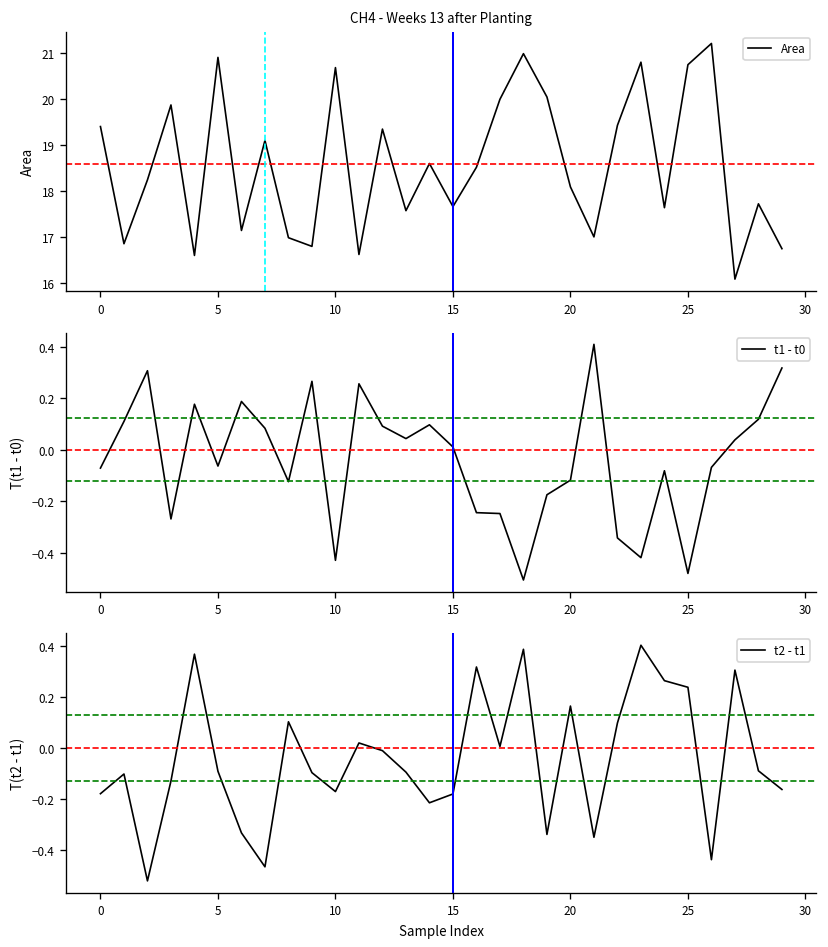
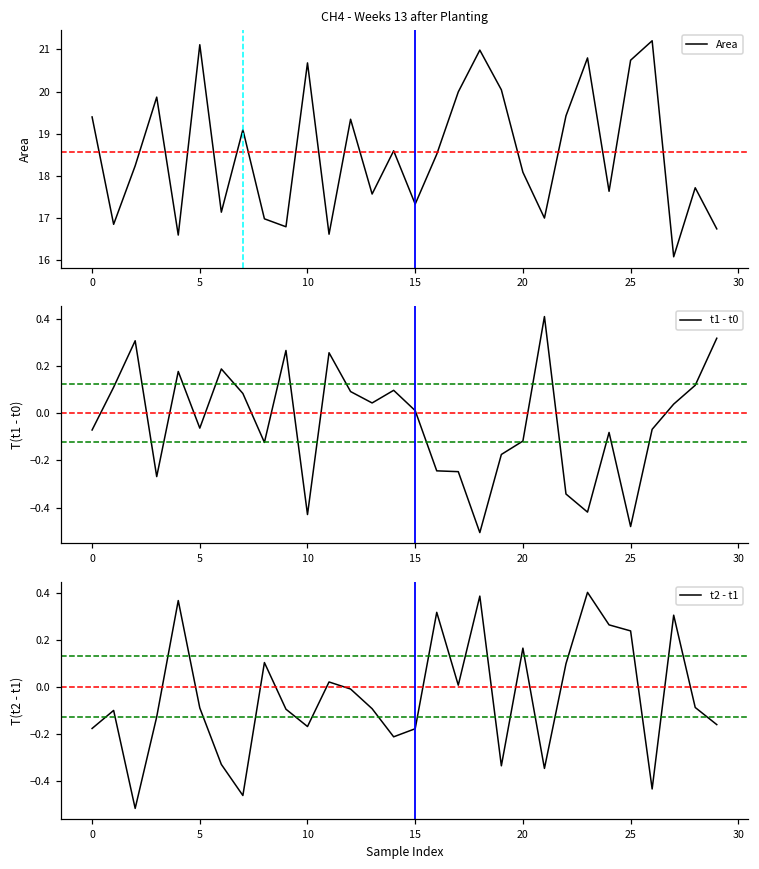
  {
    "CH4 - Weeks 13 after Planting": {
      "0": 19.4,
-     "5": 20.9,
+     "5": 21.1,
      "10": 20.7,
-     "15": 17.7,
+     "15": 17.3,
      "20": 18.1,
      "25": 20.7
    }
  }
